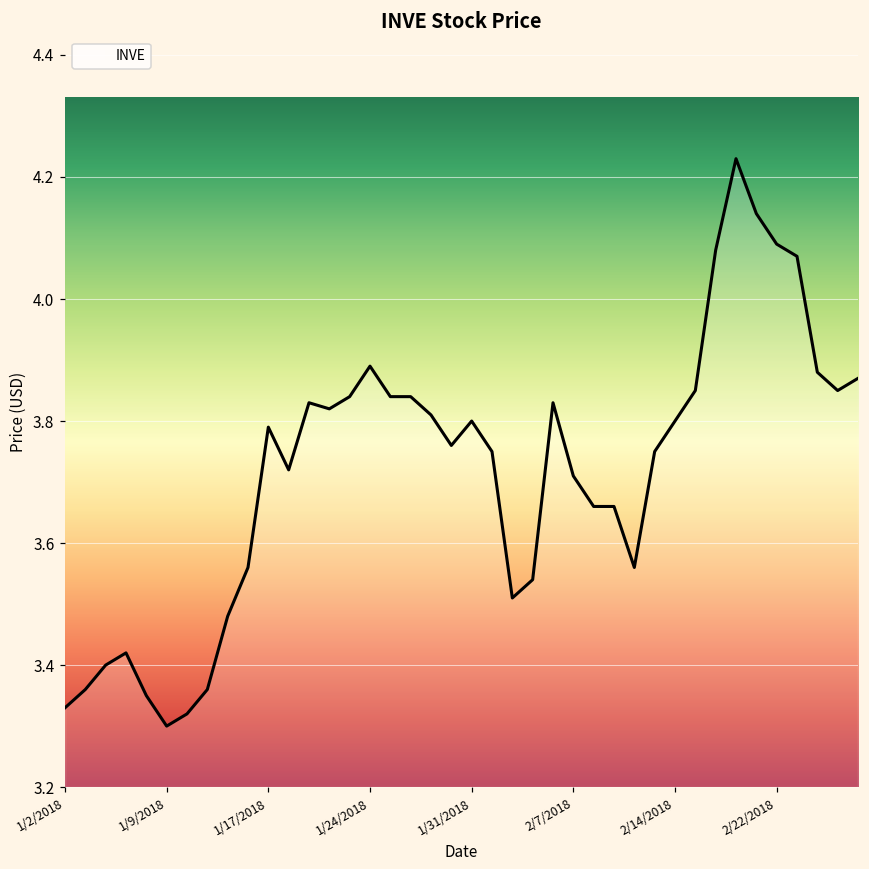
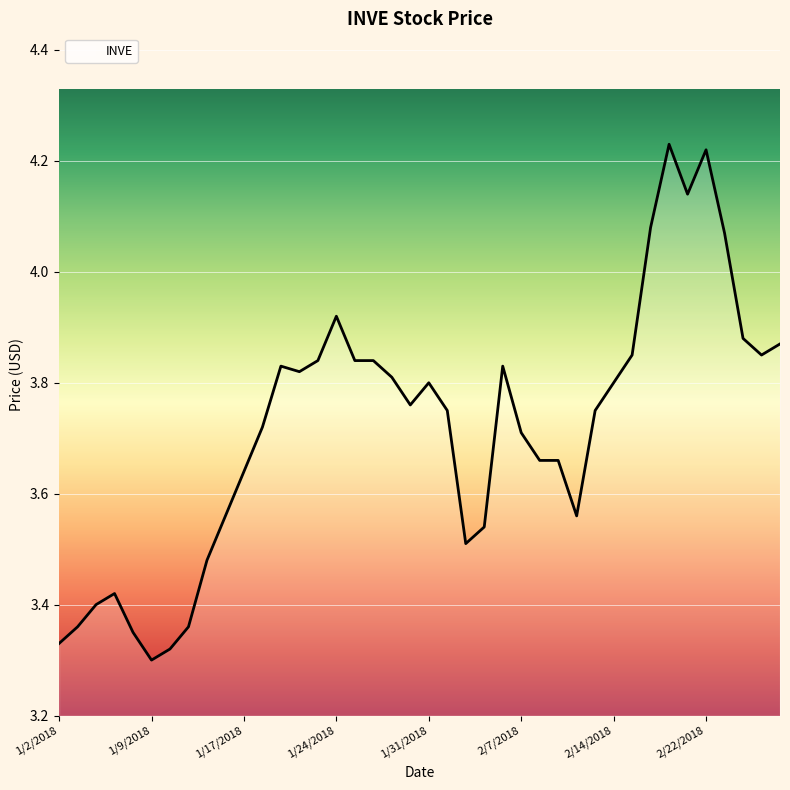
  {
    "1/2/2018": 3.33,
    "1/9/2018": 3.30,
-   "1/17/2018": 3.79,
-   "1/24/2018": 3.89,
+   "1/17/2018": 3.64,
+   "1/24/2018": 3.92,
    "1/31/2018": 3.80,
    "2/7/2018": 3.71,
    "2/14/2018": 3.80,
-   "2/22/2018": 4.09
+   "2/22/2018": 4.22
  }
